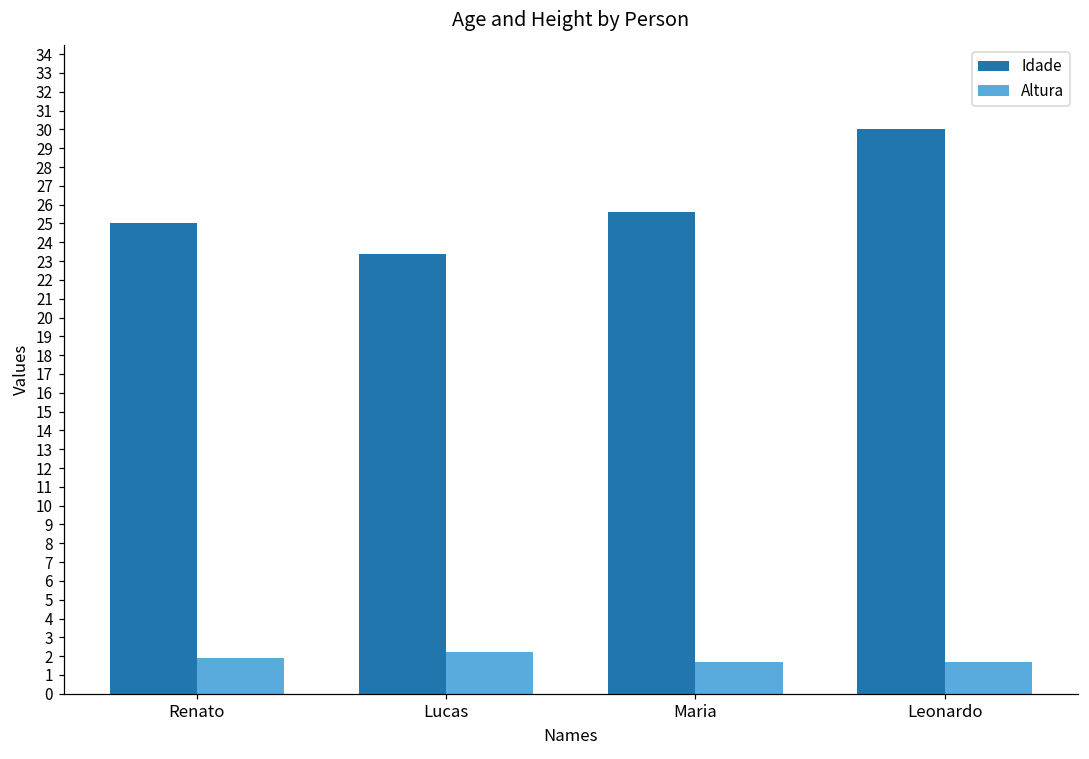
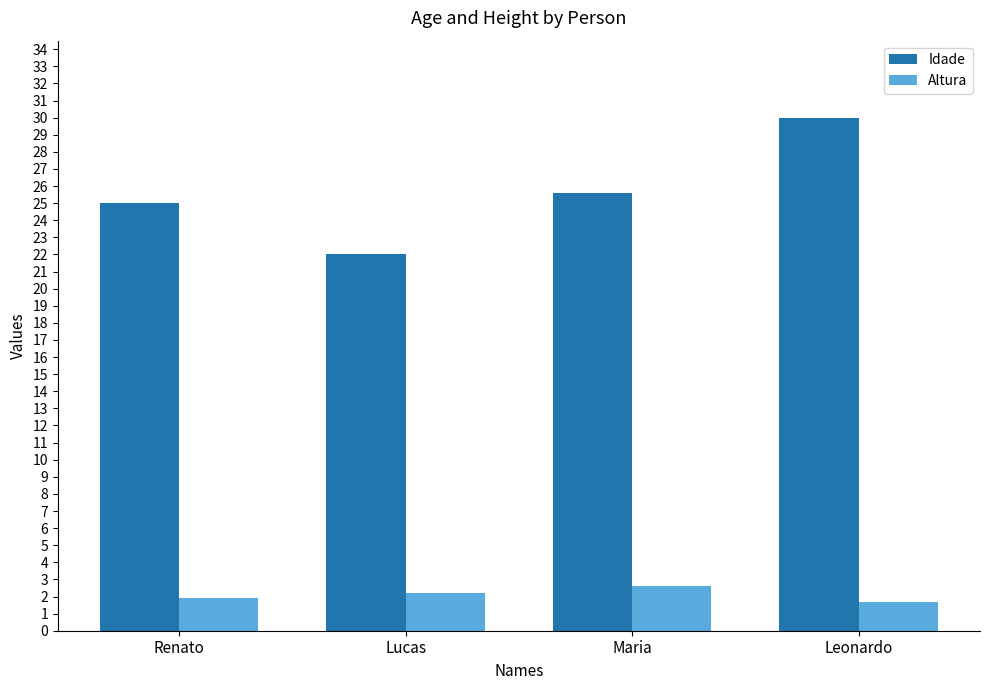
  {
    "Idade": {
      "Renato": 25.0,
-     "Lucas": 23.4,
+     "Lucas": 22.0,
      "Maria": 25.6,
      "Leonardo": 30.0
    },
    "Altura": {
      "Renato": 1.9,
      "Lucas": 2.2,
-     "Maria": 1.7,
+     "Maria": 2.6,
      "Leonardo": 1.7
    }
  }
